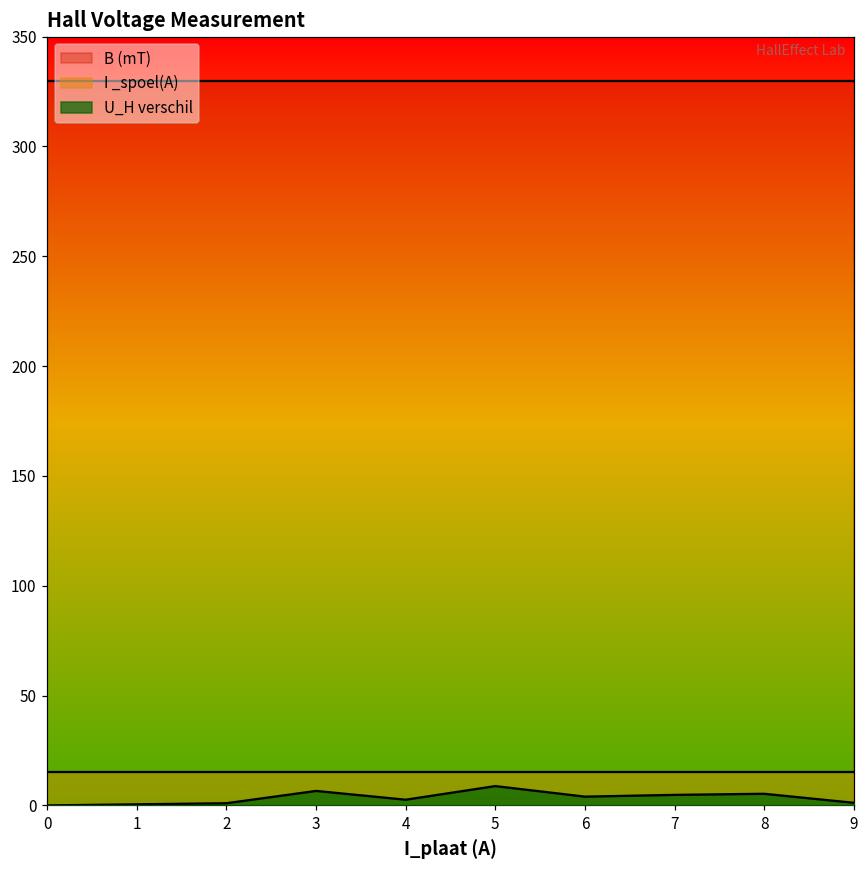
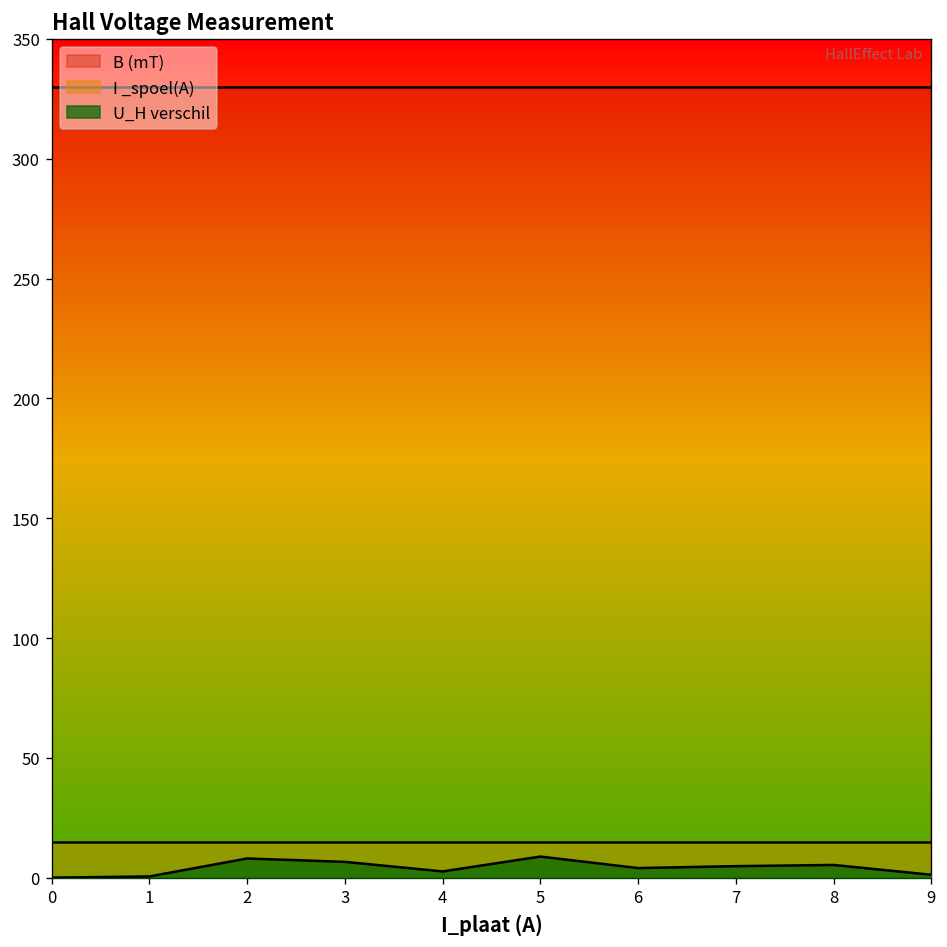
  {
    "U_H verschil": {
      "0": 0,
      "1": 1,
-     "2": 1,
+     "2": 8,
      "3": 7,
      "4": 3,
      "5": 9,
      "6": 4,
      "7": 5,
      "8": 5,
      "9": 1
    }
  }
